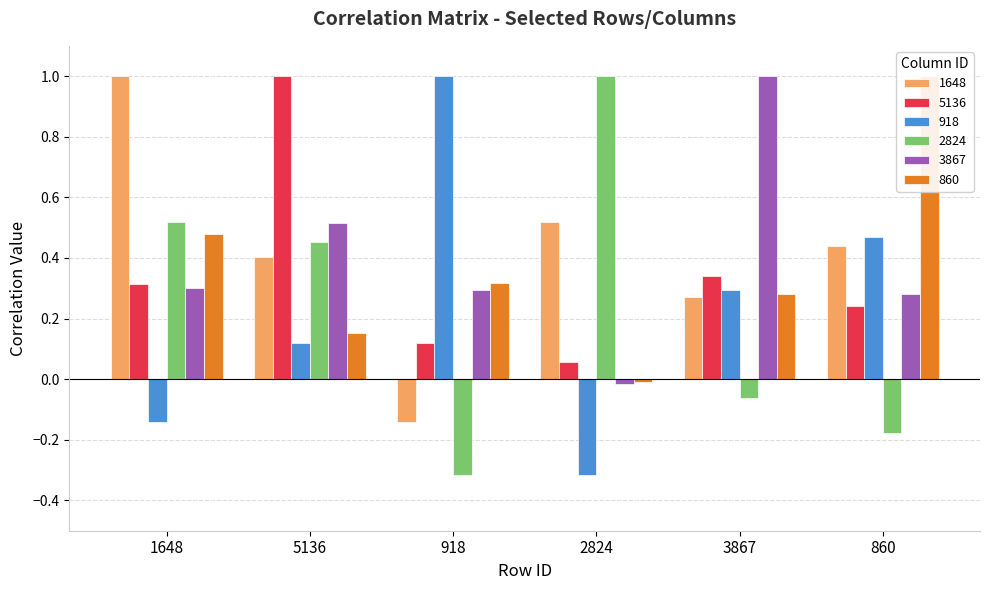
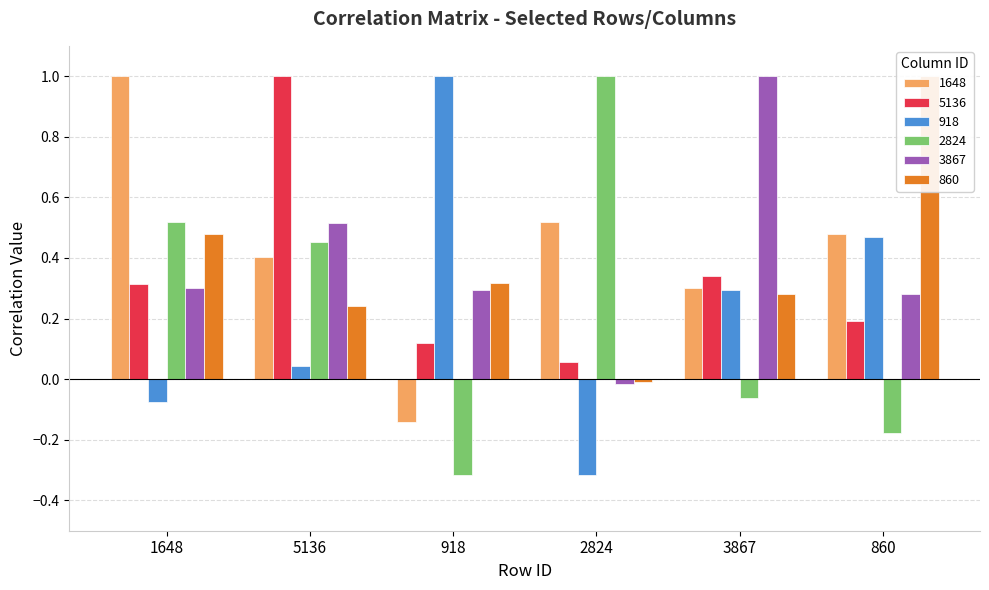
  {
    "1648": {
      "1648": 1.00,
      "5136": 0.40,
      "918": -0.14,
      "2824": 0.52,
-     "3867": 0.27,
-     "860": 0.44
+     "3867": 0.30,
+     "860": 0.48
    },
    "5136": {
      "1648": 0.31,
      "5136": 1.00,
      "918": 0.12,
      "2824": 0.06,
      "3867": 0.34,
-     "860": 0.24
+     "860": 0.19
    },
    "918": {
-     "1648": -0.14,
-     "5136": 0.12,
+     "1648": -0.08,
+     "5136": 0.04,
      "918": 1.00,
      "2824": -0.32,
      "3867": 0.29,
      "860": 0.47
    },
    "2824": {
      "1648": 0.52,
      "5136": 0.45,
      "918": -0.32,
      "2824": 1.00,
      "3867": -0.06,
      "860": -0.18
    },
    "3867": {
      "1648": 0.30,
      "5136": 0.52,
      "918": 0.29,
      "2824": -0.02,
      "3867": 1.00,
      "860": 0.28
    },
    "860": {
      "1648": 0.48,
-     "5136": 0.15,
+     "5136": 0.24,
      "918": 0.32,
      "3867": 0.28
    }
  }
